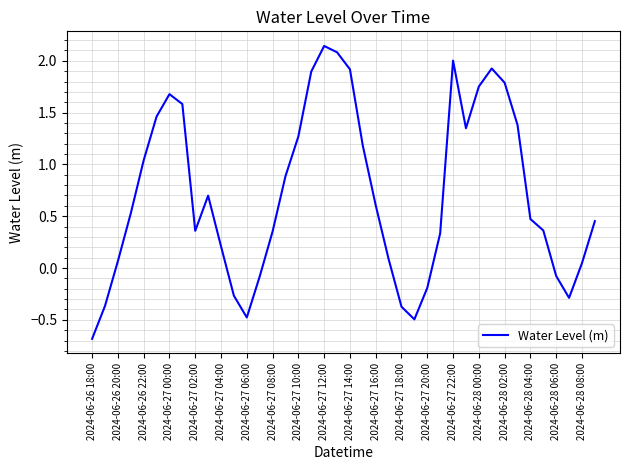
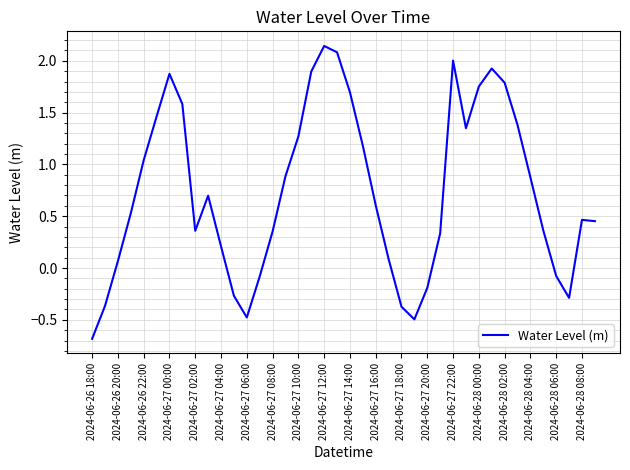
  {
    "2024-06-26 18:00": -0.68,
    "2024-06-26 20:00": 0.07,
    "2024-06-26 22:00": 1.04,
-   "2024-06-27 00:00": 1.68,
+   "2024-06-27 00:00": 1.87,
    "2024-06-27 02:00": 0.36,
    "2024-06-27 04:00": 0.21,
    "2024-06-27 06:00": -0.48,
    "2024-06-27 08:00": 0.35,
    "2024-06-27 10:00": 1.27,
    "2024-06-27 12:00": 2.14,
-   "2024-06-27 14:00": 1.92,
+   "2024-06-27 14:00": 1.70,
    "2024-06-27 16:00": 0.61,
    "2024-06-27 18:00": -0.37,
    "2024-06-27 20:00": -0.19,
    "2024-06-27 22:00": 2.00,
    "2024-06-28 00:00": 1.75,
    "2024-06-28 02:00": 1.79,
-   "2024-06-28 04:00": 0.47,
+   "2024-06-28 04:00": 0.88,
    "2024-06-28 06:00": -0.08,
-   "2024-06-28 08:00": 0.05
+   "2024-06-28 08:00": 0.46
  }
